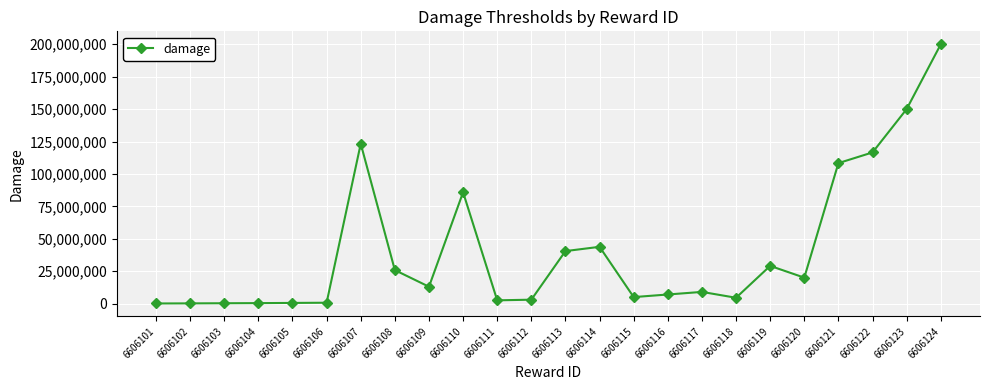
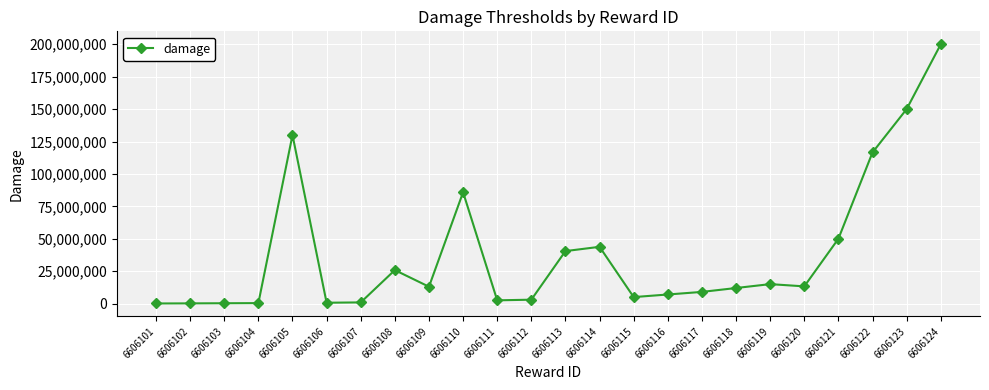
  {
    "6606101": "0",
    "6606102": "0",
    "6606103": "0",
    "6606104": "0",
-   "6606105": "1,000,000",
+   "6606105": "130,000,000",
    "6606106": "1,000,000",
-   "6606107": "123,000,000",
+   "6606107": "1,000,000",
    "6606108": "26,000,000",
    "6606109": "13,000,000",
    "6606110": "86,000,000",
    "6606111": "3,000,000",
    "6606112": "3,000,000",
    "6606113": "40,000,000",
    "6606114": "44,000,000",
    "6606115": "5,000,000",
    "6606116": "7,000,000",
    "6606117": "9,000,000",
-   "6606118": "4,000,000",
-   "6606119": "29,000,000",
-   "6606120": "20,000,000",
-   "6606121": "108,000,000",
+   "6606118": "12,000,000",
+   "6606119": "15,000,000",
+   "6606120": "13,000,000",
+   "6606121": "50,000,000",
    "6606122": "117,000,000",
    "6606123": "150,000,000",
    "6606124": "200,000,000"
  }
